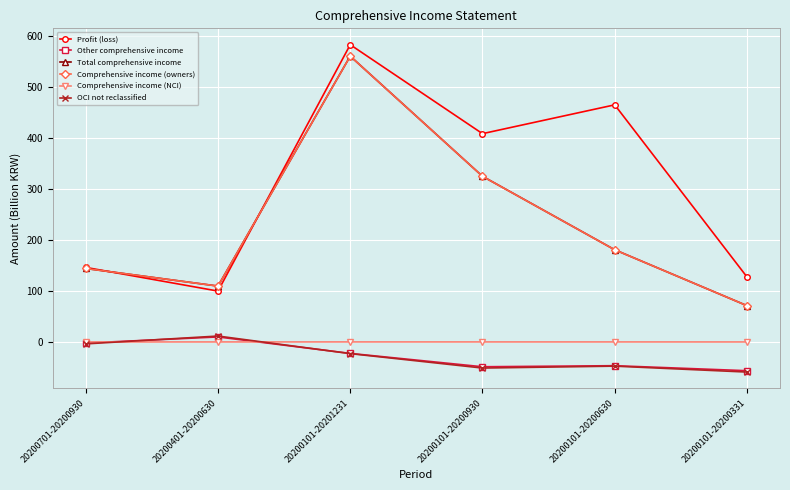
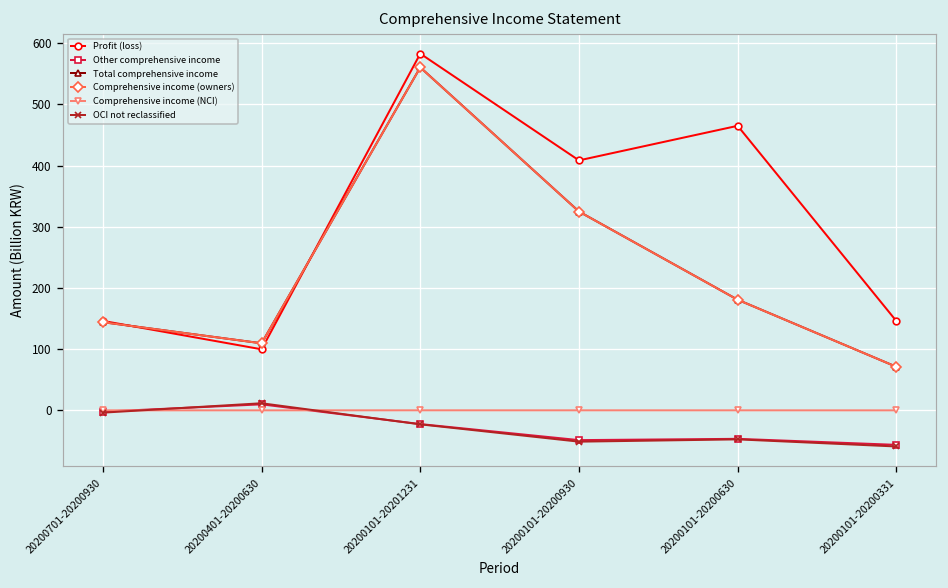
  {
    "Profit (loss)": {
      "20200401-20200630": 100,
      "20200101-20201231": 580,
      "20200101-20200930": 410,
      "20200101-20200630": 470,
-     "20200101-20200331": 130
+     "20200101-20200331": 150
    }
  }
